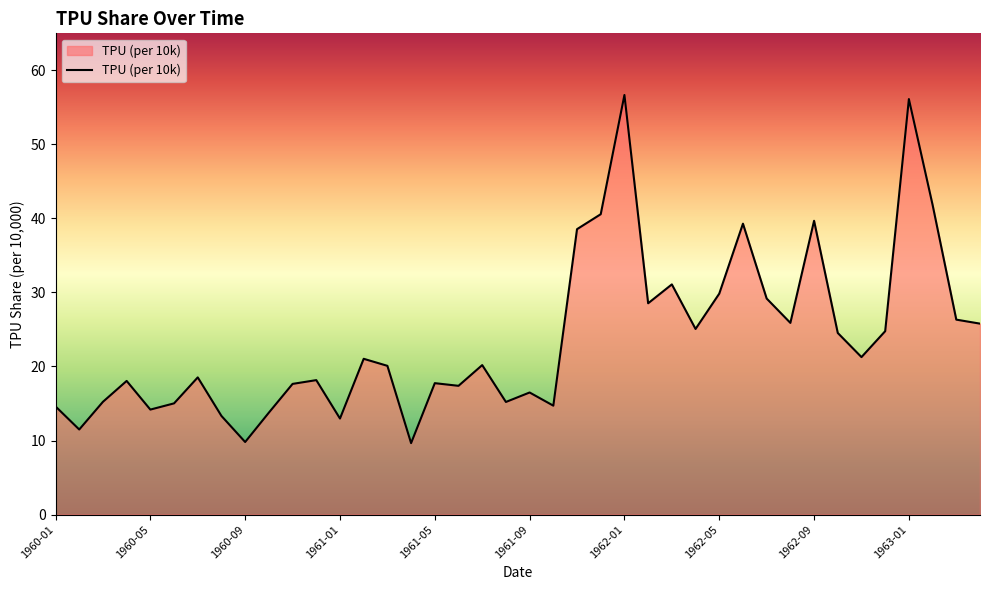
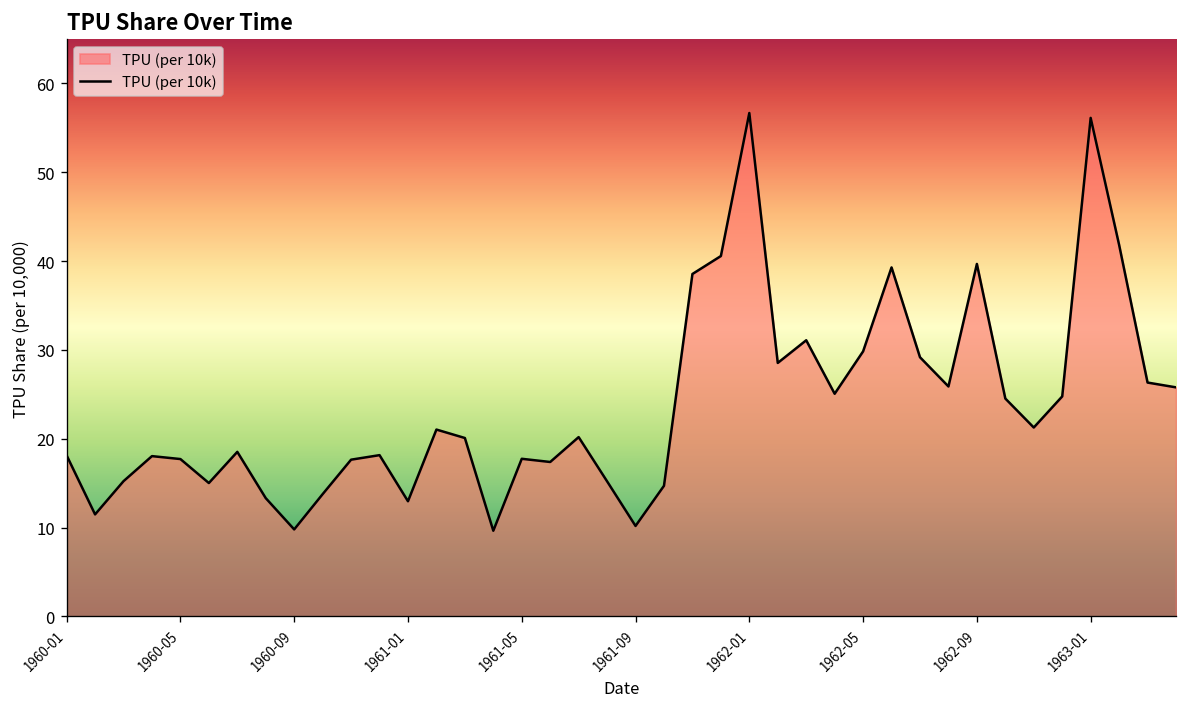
  {
-   "1960-01": 15,
-   "1960-05": 14,
+   "1960-01": 18,
+   "1960-05": 18,
    "1960-09": 10,
    "1961-01": 13,
    "1961-05": 18,
-   "1961-09": 16,
+   "1961-09": 10,
    "1962-01": 57,
    "1962-05": 30,
    "1962-09": 40,
    "1963-01": 56
  }
